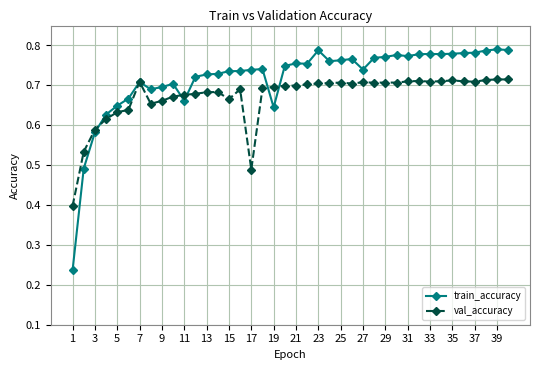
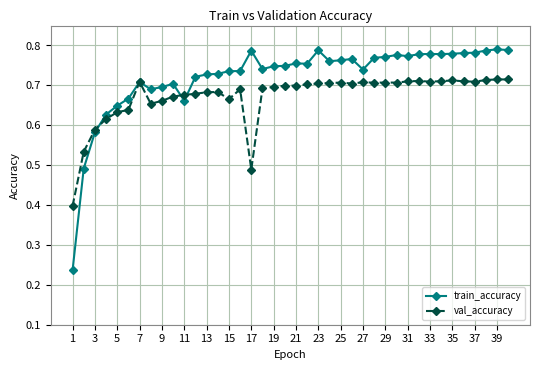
  {
    "train_accuracy": {
      "1": 0.24,
      "3": 0.58,
      "5": 0.65,
      "9": 0.70,
      "11": 0.66,
      "13": 0.73,
      "15": 0.74,
-     "17": 0.74,
-     "19": 0.65,
+     "17": 0.79,
+     "19": 0.75,
      "21": 0.76,
      "23": 0.79,
      "25": 0.76,
      "27": 0.74,
      "29": 0.77,
      "31": 0.77,
      "33": 0.78,
      "35": 0.78,
      "37": 0.78,
      "39": 0.79
    },
    "val_accuracy": {
      "1": 0.40,
      "3": 0.59,
      "5": 0.63,
      "9": 0.66,
      "11": 0.68,
      "13": 0.68,
      "15": 0.67,
      "17": 0.49,
      "19": 0.70,
      "21": 0.70,
      "23": 0.70,
      "25": 0.71,
      "27": 0.71,
      "29": 0.71,
      "31": 0.71,
      "33": 0.71,
      "35": 0.71,
      "37": 0.71,
      "39": 0.72
    }
  }
